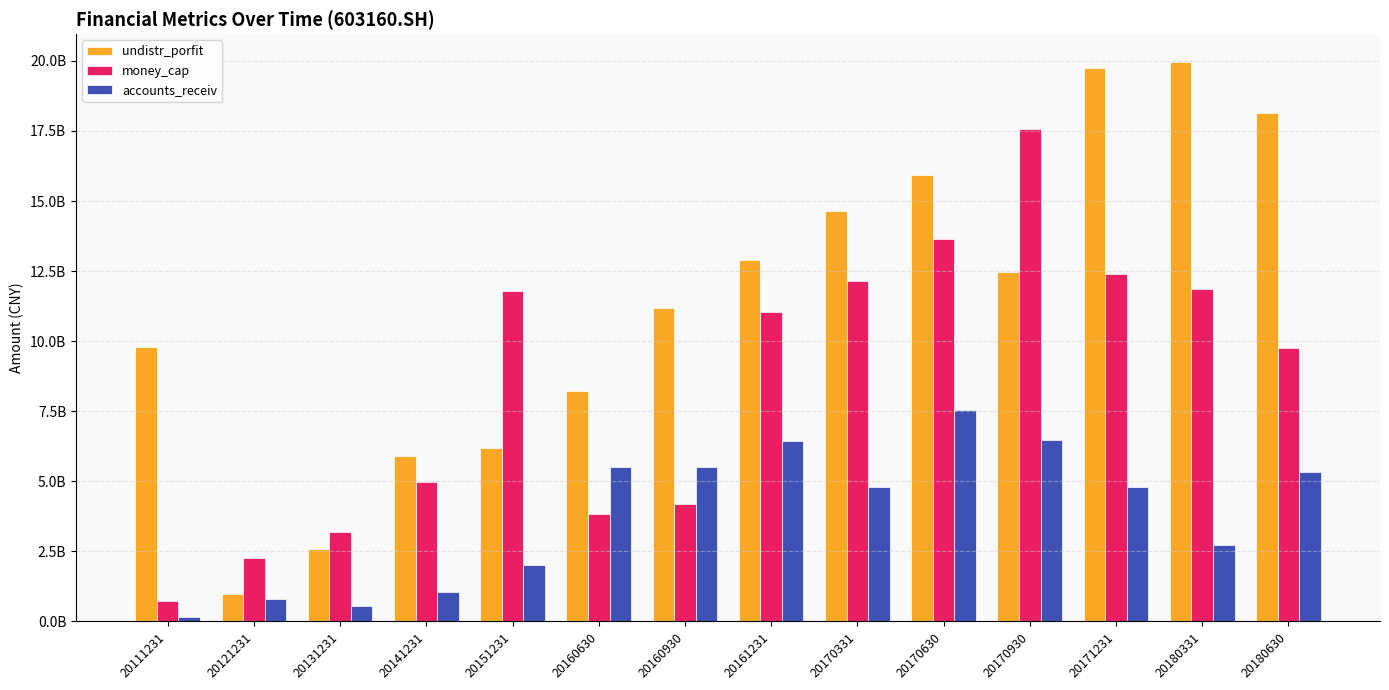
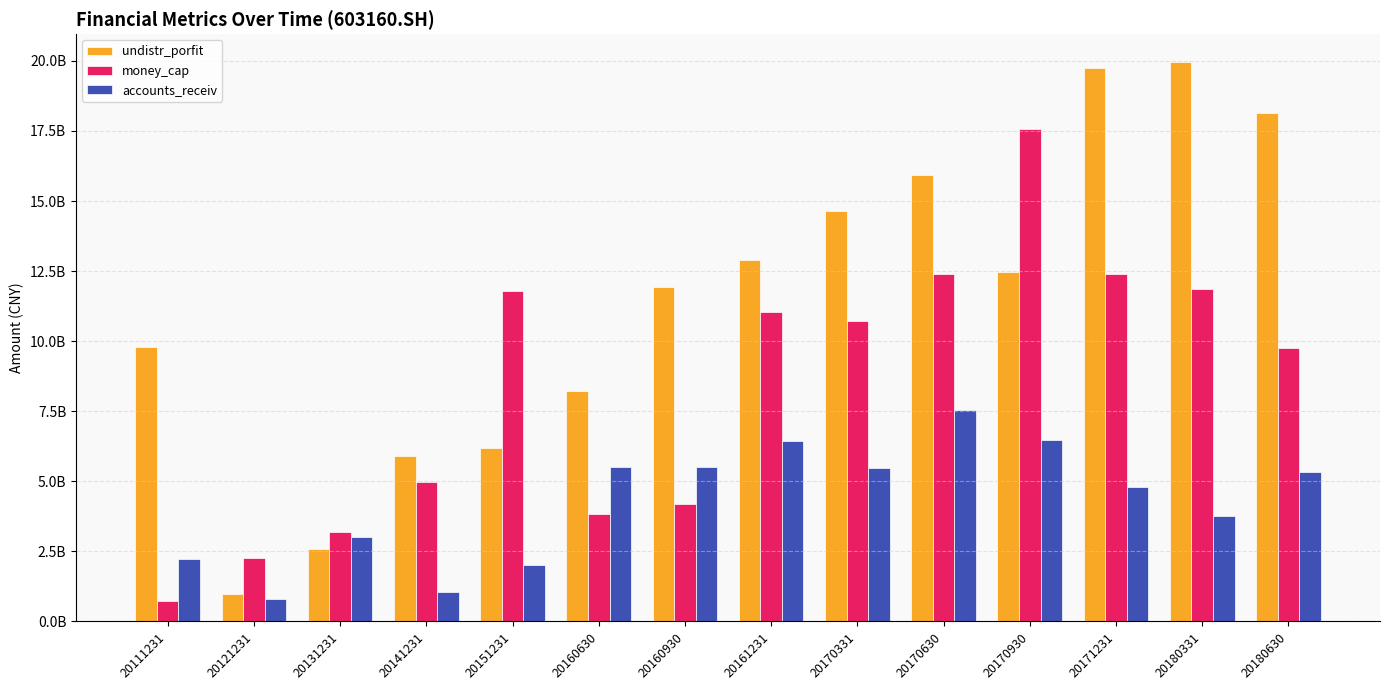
  {
    "undistr_porfit": {
      "20111231": 9800000000,
      "20121231": 1000000000,
      "20131231": 2600000000,
      "20141231": 5900000000,
      "20151231": 6200000000,
      "20160630": 8200000000,
-     "20160930": 11200000000,
+     "20160930": 11900000000,
      "20161231": 12900000000,
      "20170331": 14600000000,
      "20170630": 15900000000,
      "20170930": 12500000000,
      "20171231": 19800000000,
      "20180331": 20000000000,
      "20180630": 18100000000
    },
    "money_cap": {
      "20111231": 700000000,
      "20121231": 2200000000,
      "20131231": 3200000000,
      "20141231": 5000000000,
      "20151231": 11800000000,
      "20160630": 3800000000,
      "20160930": 4200000000,
      "20161231": 11000000000,
-     "20170331": 12100000000,
-     "20170630": 13700000000,
+     "20170331": 10700000000,
+     "20170630": 12400000000,
      "20170930": 17600000000,
      "20171231": 12400000000,
      "20180331": 11900000000,
      "20180630": 9800000000
    },
    "accounts_receiv": {
-     "20111231": 200000000,
+     "20111231": 2200000000,
      "20121231": 800000000,
-     "20131231": 600000000,
+     "20131231": 3000000000,
      "20141231": 1000000000,
      "20151231": 2000000000,
      "20160630": 5500000000,
      "20160930": 5500000000,
      "20161231": 6400000000,
-     "20170331": 4800000000,
+     "20170331": 5500000000,
      "20170630": 7600000000,
      "20170930": 6500000000,
      "20171231": 4800000000,
-     "20180331": 2700000000,
+     "20180331": 3800000000,
      "20180630": 5300000000
    }
  }
